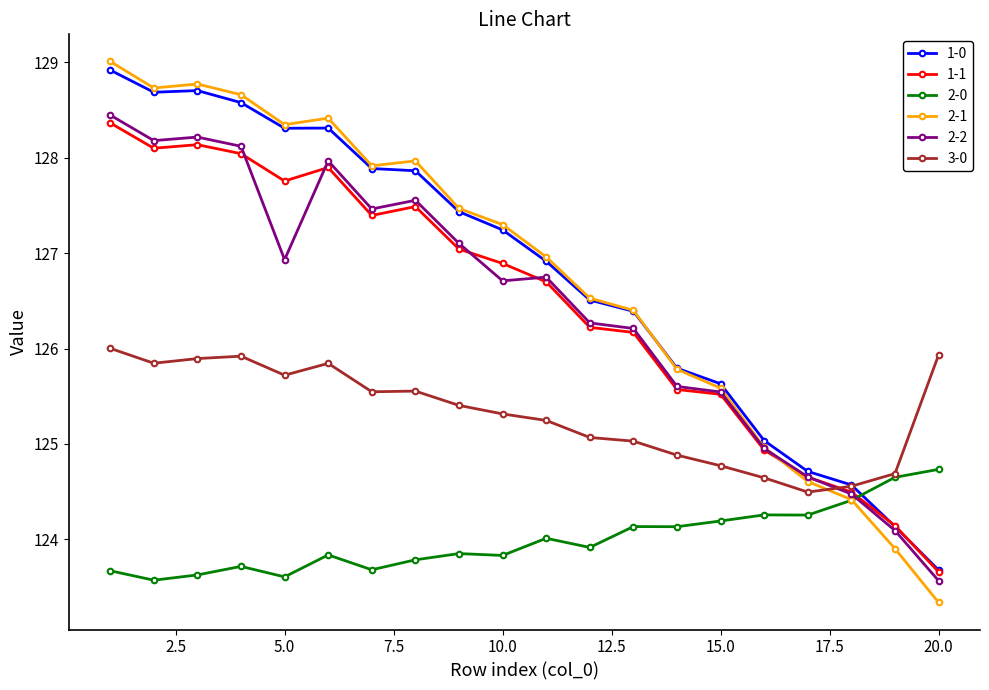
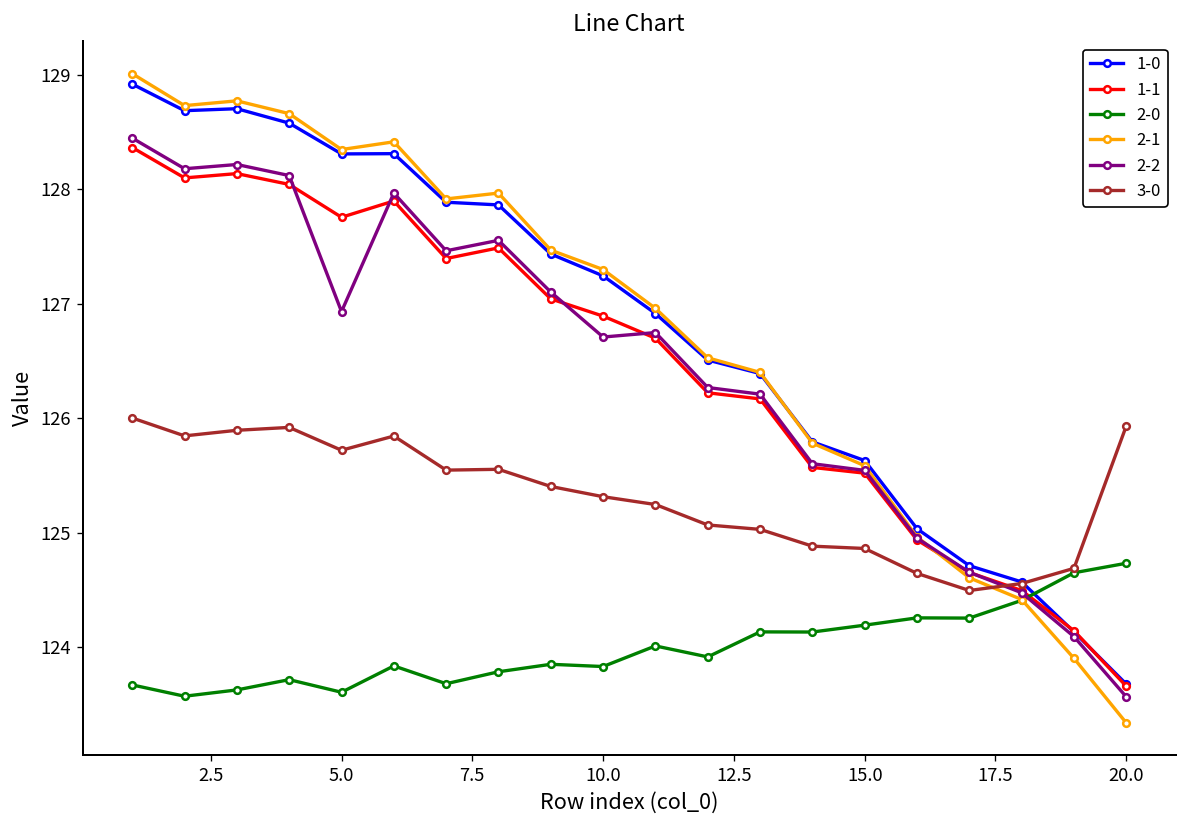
  {
    "1-0": {
      "5.0": 128.3,
      "10.0": 127.2,
      "15.0": 125.6
    },
    "1-1": {
      "5.0": 127.8,
      "10.0": 126.9
    },
    "2-0": {
      "5.0": 123.6,
      "10.0": 123.8,
      "15.0": 124.2,
      "20.0": 124.7
    },
    "2-1": {
      "5.0": 128.3,
      "10.0": 127.3,
      "15.0": 125.6,
      "20.0": 123.3
    },
    "2-2": {
      "5.0": 126.9,
      "10.0": 126.7,
      "20.0": 123.6
    },
    "3-0": {
      "5.0": 125.7,
      "10.0": 125.3,
-     "15.0": 124.8,
+     "15.0": 124.9,
      "20.0": 125.9
    }
  }
